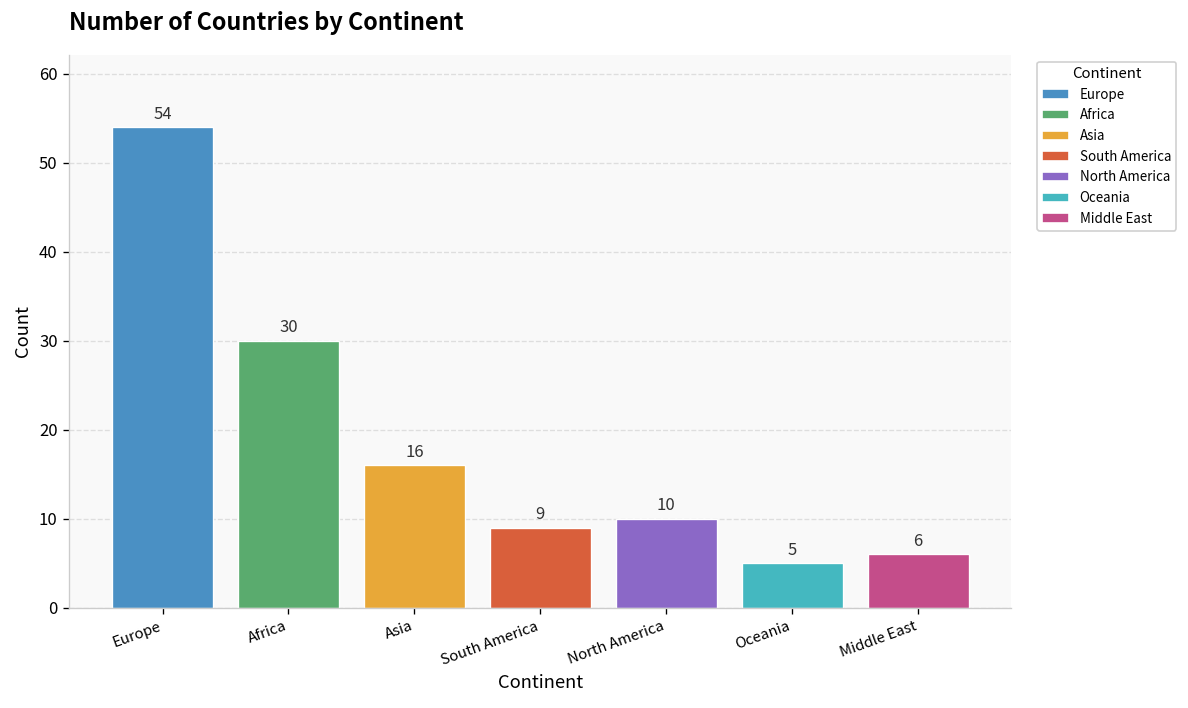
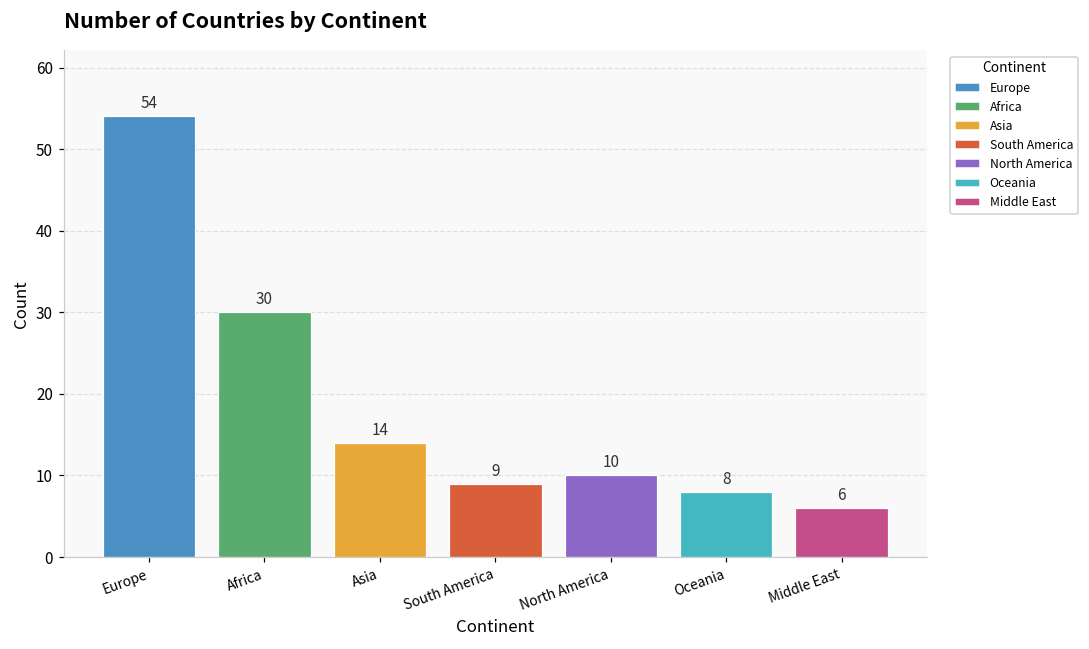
  {
    "Europe": 54,
    "Africa": 30,
-   "Asia": 16,
+   "Asia": 14,
    "South America": 9,
    "North America": 10,
-   "Oceania": 5,
+   "Oceania": 8,
    "Middle East": 6
  }
